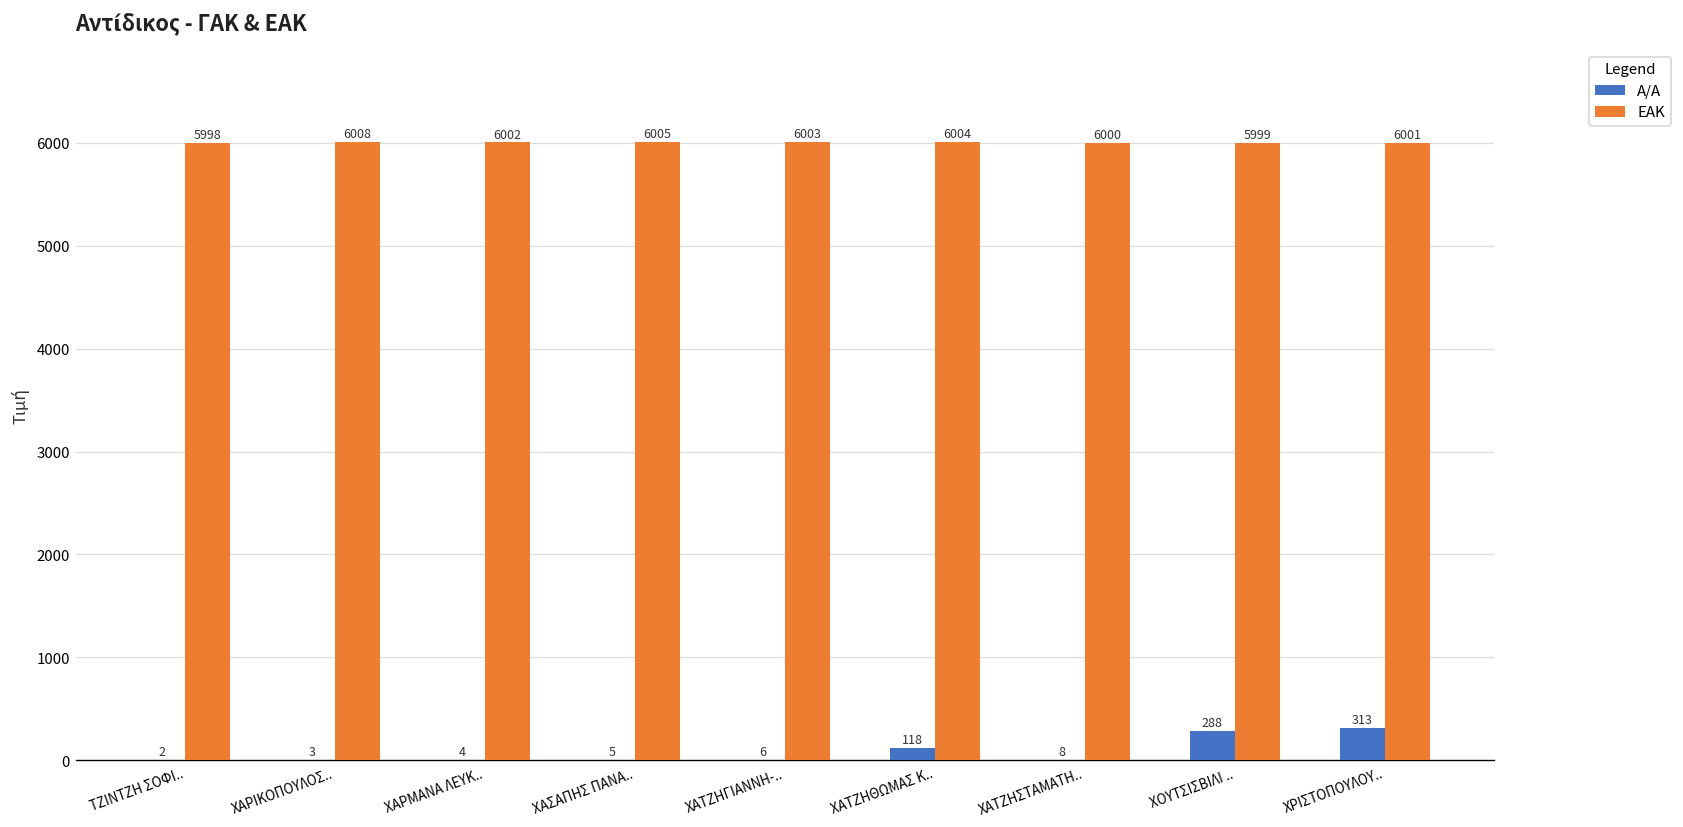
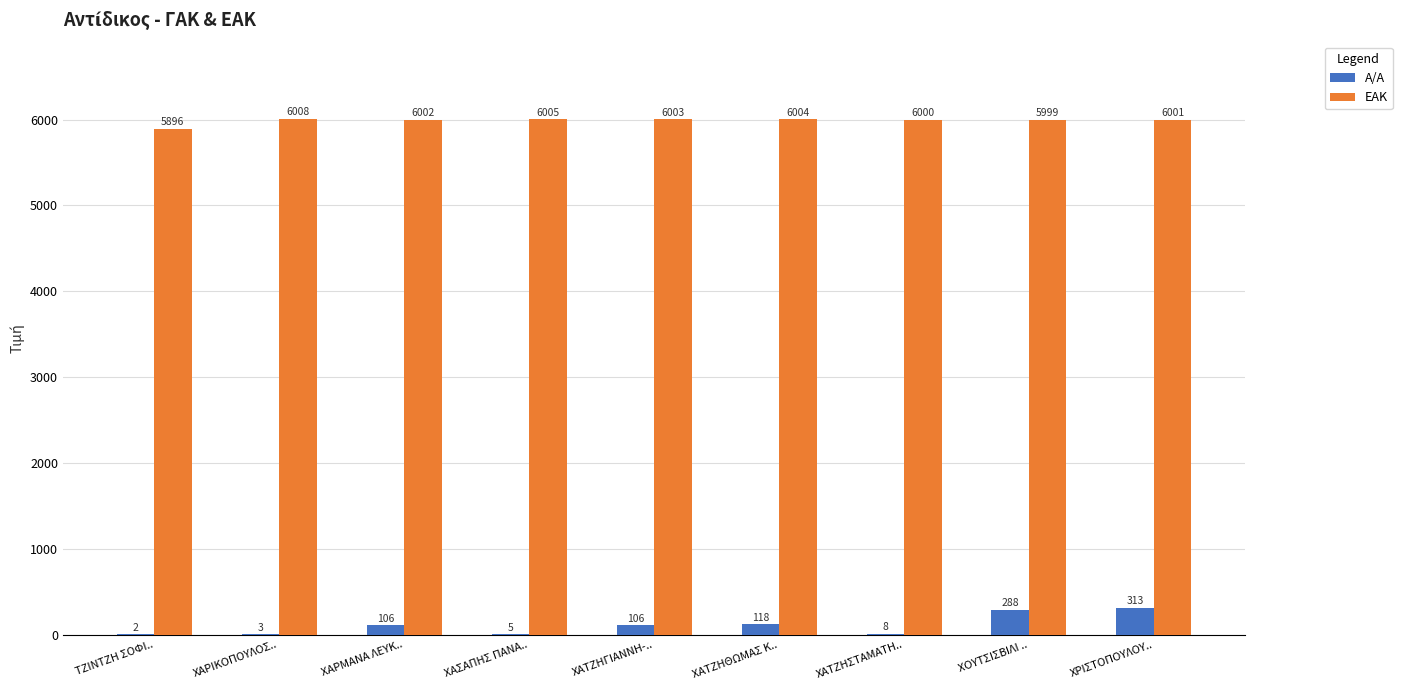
  {
    "A/A": {
      "ΤΖΙΝΤΖΗ ΣΟΦΙ..": 2,
      "ΧΑΡΙΚΟΠΟΥΛΟΣ..": 3,
-     "ΧΑΡΜΑΝΑ ΛΕΥΚ..": 4,
+     "ΧΑΡΜΑΝΑ ΛΕΥΚ..": 106,
      "ΧΑΣΑΠΗΣ ΠΑΝΑ..": 5,
-     "ΧΑΤΖΗΓΙΑΝΝΗ-..": 6,
+     "ΧΑΤΖΗΓΙΑΝΝΗ-..": 106,
      "ΧΑΤΖΗΘΩΜΑΣ Κ..": 118,
      "ΧΑΤΖΗΣΤΑΜΑΤΗ..": 8,
      "ΧΟΥΤΣΙΣΒΙΛΙ ..": 288,
      "ΧΡΙΣΤΟΠΟΥΛΟΥ..": 313
    },
    "ΕΑΚ": {
-     "ΤΖΙΝΤΖΗ ΣΟΦΙ..": 5998,
+     "ΤΖΙΝΤΖΗ ΣΟΦΙ..": 5896,
      "ΧΑΡΙΚΟΠΟΥΛΟΣ..": 6008,
      "ΧΑΡΜΑΝΑ ΛΕΥΚ..": 6002,
      "ΧΑΣΑΠΗΣ ΠΑΝΑ..": 6005,
      "ΧΑΤΖΗΓΙΑΝΝΗ-..": 6003,
      "ΧΑΤΖΗΘΩΜΑΣ Κ..": 6004,
      "ΧΑΤΖΗΣΤΑΜΑΤΗ..": 6000,
      "ΧΟΥΤΣΙΣΒΙΛΙ ..": 5999,
      "ΧΡΙΣΤΟΠΟΥΛΟΥ..": 6001
    }
  }
